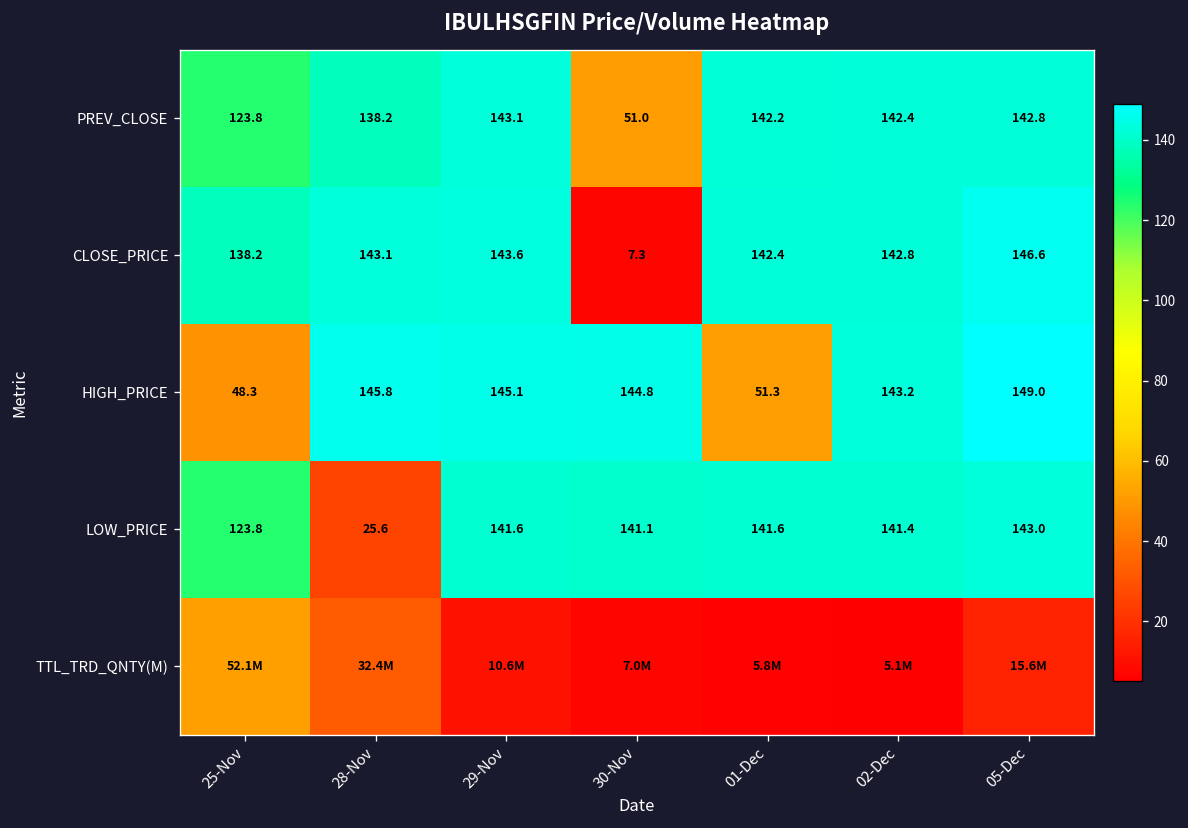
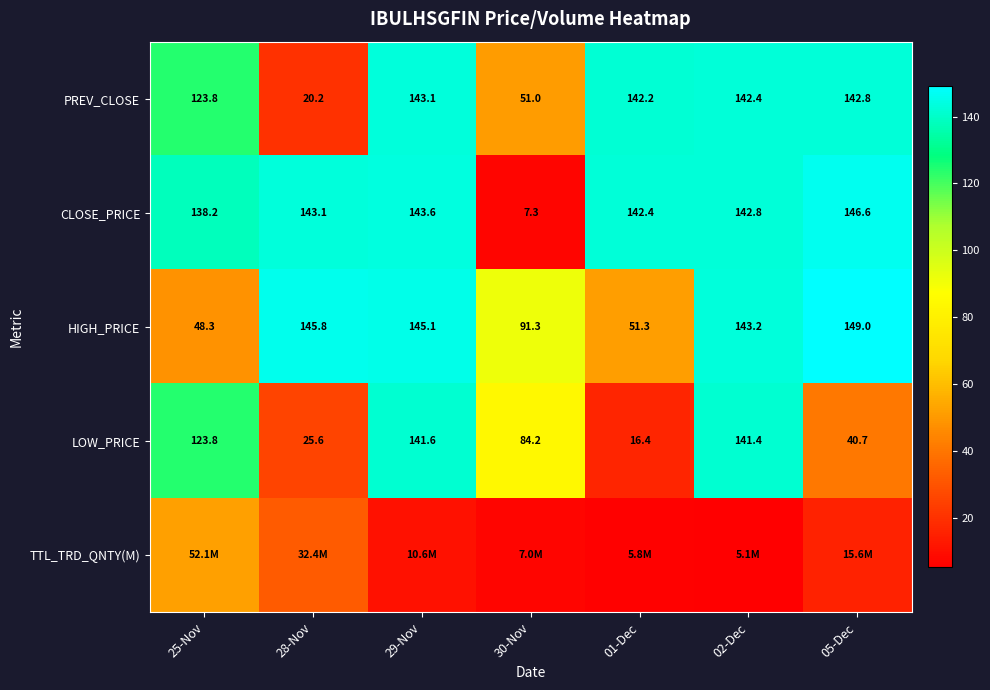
  {
    "PREV_CLOSE": {
      "25-Nov": "123.8",
-     "28-Nov": "138.2",
+     "28-Nov": "20.2",
      "29-Nov": "143.1",
      "30-Nov": "51.0",
      "01-Dec": "142.2",
      "02-Dec": "142.4",
      "05-Dec": "142.8"
    },
    "CLOSE_PRICE": {
      "25-Nov": "138.2",
      "28-Nov": "143.1",
      "29-Nov": "143.6",
      "30-Nov": "7.3",
      "01-Dec": "142.4",
      "02-Dec": "142.8",
      "05-Dec": "146.6"
    },
    "HIGH_PRICE": {
      "25-Nov": "48.3",
      "28-Nov": "145.8",
      "29-Nov": "145.1",
-     "30-Nov": "144.8",
+     "30-Nov": "91.3",
      "01-Dec": "51.3",
      "02-Dec": "143.2",
      "05-Dec": "149.0"
    },
    "LOW_PRICE": {
      "25-Nov": "123.8",
      "28-Nov": "25.6",
      "29-Nov": "141.6",
-     "30-Nov": "141.1",
-     "01-Dec": "141.6",
+     "30-Nov": "84.2",
+     "01-Dec": "16.4",
      "02-Dec": "141.4",
-     "05-Dec": "143.0"
+     "05-Dec": "40.7"
    },
    "TTL_TRD_QNTY(M)": {
      "25-Nov": "52.1M",
      "28-Nov": "32.4M",
      "29-Nov": "10.6M",
      "30-Nov": "7.0M",
      "01-Dec": "5.8M",
      "02-Dec": "5.1M",
      "05-Dec": "15.6M"
    }
  }
